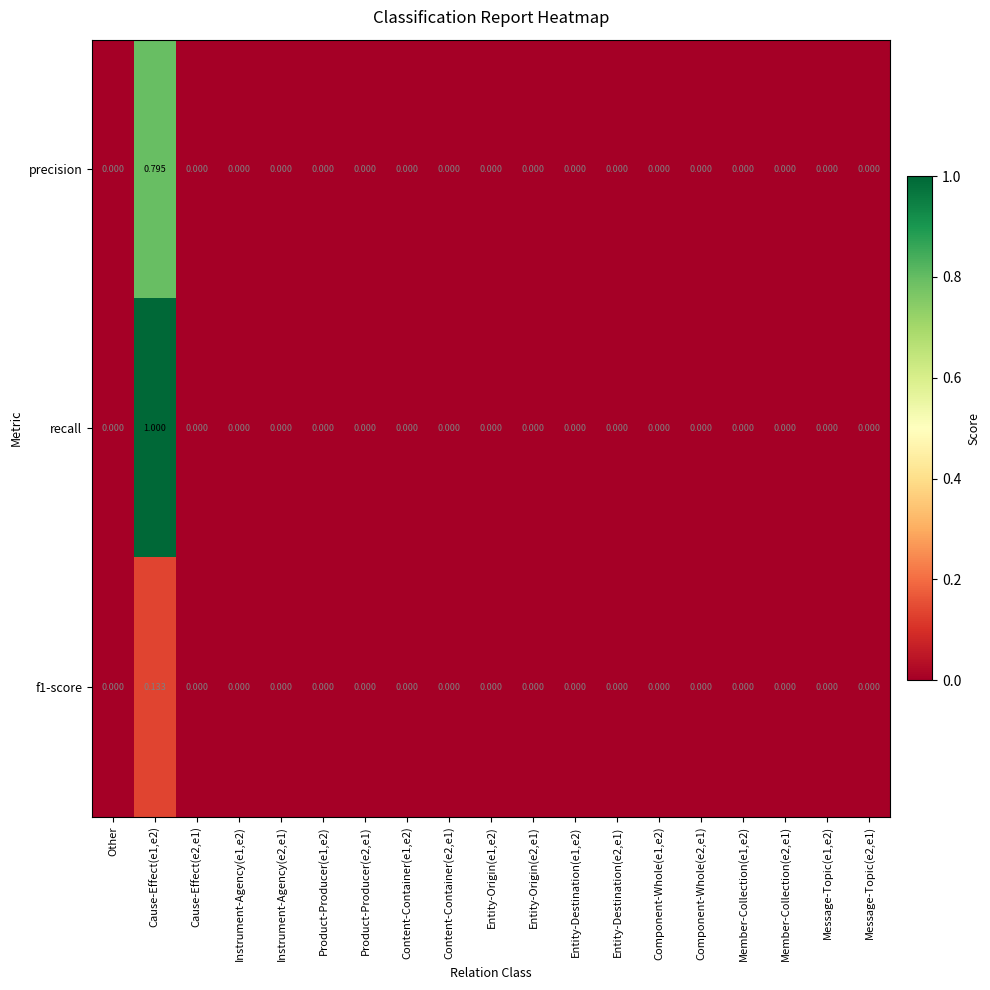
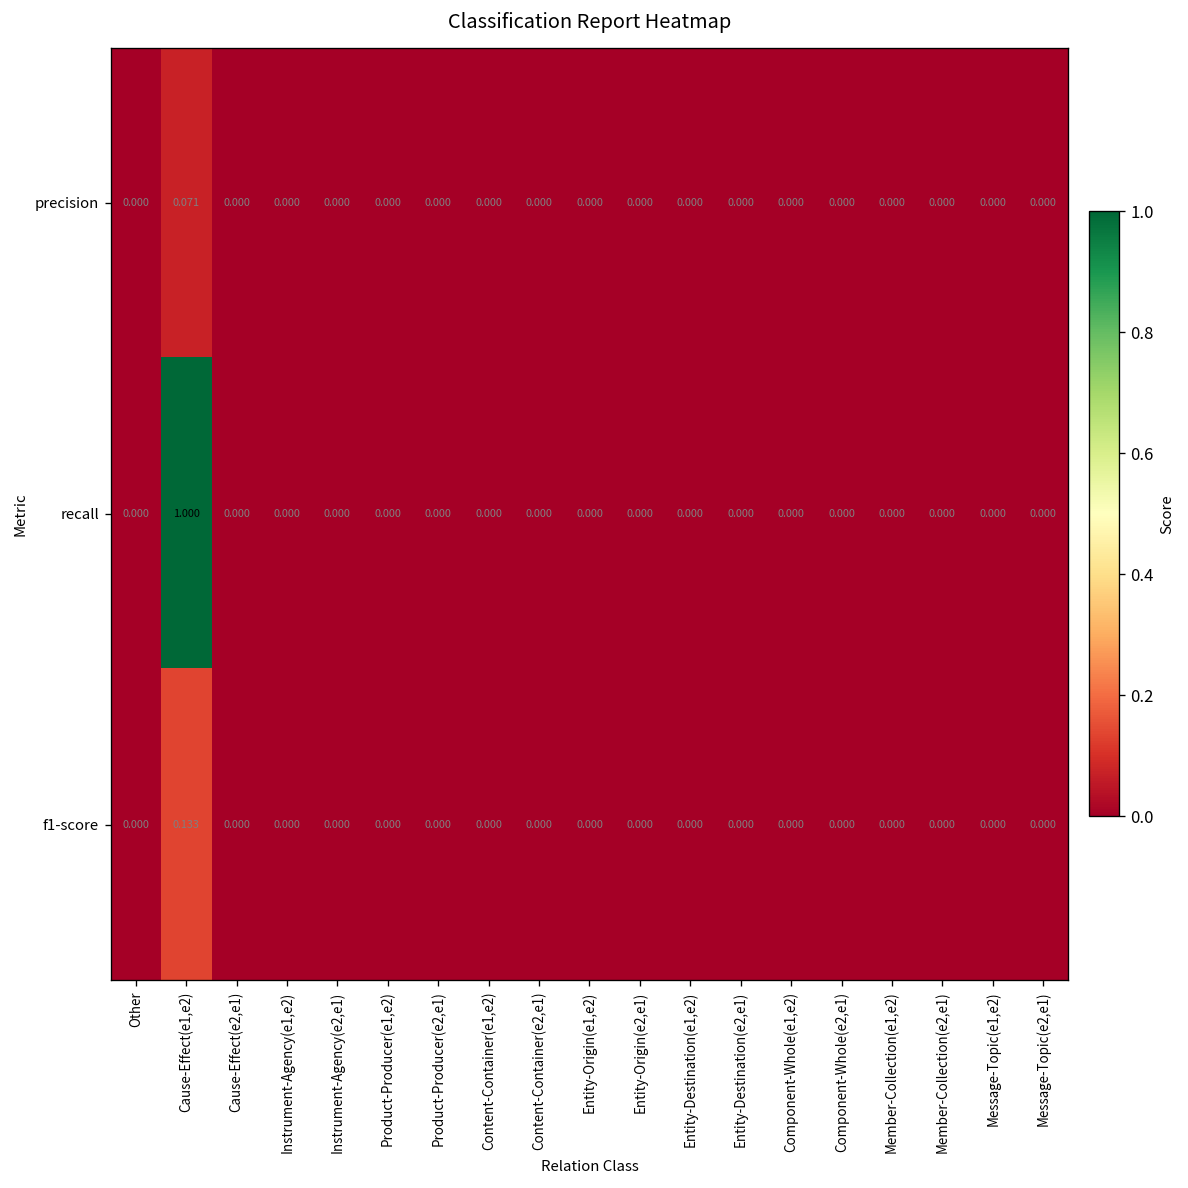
  {
    "precision": {
      "Other": 0.000,
-     "Cause-Effect(e1,e2)": 0.795,
+     "Cause-Effect(e1,e2)": 0.071,
      "Cause-Effect(e2,e1)": 0.000,
      "Instrument-Agency(e1,e2)": 0.000,
      "Instrument-Agency(e2,e1)": 0.000,
      "Product-Producer(e1,e2)": 0.000,
      "Product-Producer(e2,e1)": 0.000,
      "Content-Container(e1,e2)": 0.000,
      "Content-Container(e2,e1)": 0.000,
      "Entity-Origin(e1,e2)": 0.000,
      "Entity-Origin(e2,e1)": 0.000,
      "Entity-Destination(e1,e2)": 0.000,
      "Entity-Destination(e2,e1)": 0.000,
      "Component-Whole(e1,e2)": 0.000,
      "Component-Whole(e2,e1)": 0.000,
      "Member-Collection(e1,e2)": 0.000,
      "Member-Collection(e2,e1)": 0.000,
      "Message-Topic(e1,e2)": 0.000,
      "Message-Topic(e2,e1)": 0.000
    },
    "recall": {
      "Other": 0.000,
      "Cause-Effect(e1,e2)": 1.000,
      "Cause-Effect(e2,e1)": 0.000,
      "Instrument-Agency(e1,e2)": 0.000,
      "Instrument-Agency(e2,e1)": 0.000,
      "Product-Producer(e1,e2)": 0.000,
      "Product-Producer(e2,e1)": 0.000,
      "Content-Container(e1,e2)": 0.000,
      "Content-Container(e2,e1)": 0.000,
      "Entity-Origin(e1,e2)": 0.000,
      "Entity-Origin(e2,e1)": 0.000,
      "Entity-Destination(e1,e2)": 0.000,
      "Entity-Destination(e2,e1)": 0.000,
      "Component-Whole(e1,e2)": 0.000,
      "Component-Whole(e2,e1)": 0.000,
      "Member-Collection(e1,e2)": 0.000,
      "Member-Collection(e2,e1)": 0.000,
      "Message-Topic(e1,e2)": 0.000,
      "Message-Topic(e2,e1)": 0.000
    },
    "f1-score": {
      "Other": 0.000,
      "Cause-Effect(e1,e2)": 0.133,
      "Cause-Effect(e2,e1)": 0.000,
      "Instrument-Agency(e1,e2)": 0.000,
      "Instrument-Agency(e2,e1)": 0.000,
      "Product-Producer(e1,e2)": 0.000,
      "Product-Producer(e2,e1)": 0.000,
      "Content-Container(e1,e2)": 0.000,
      "Content-Container(e2,e1)": 0.000,
      "Entity-Origin(e1,e2)": 0.000,
      "Entity-Origin(e2,e1)": 0.000,
      "Entity-Destination(e1,e2)": 0.000,
      "Entity-Destination(e2,e1)": 0.000,
      "Component-Whole(e1,e2)": 0.000,
      "Component-Whole(e2,e1)": 0.000,
      "Member-Collection(e1,e2)": 0.000,
      "Member-Collection(e2,e1)": 0.000,
      "Message-Topic(e1,e2)": 0.000,
      "Message-Topic(e2,e1)": 0.000
    }
  }
